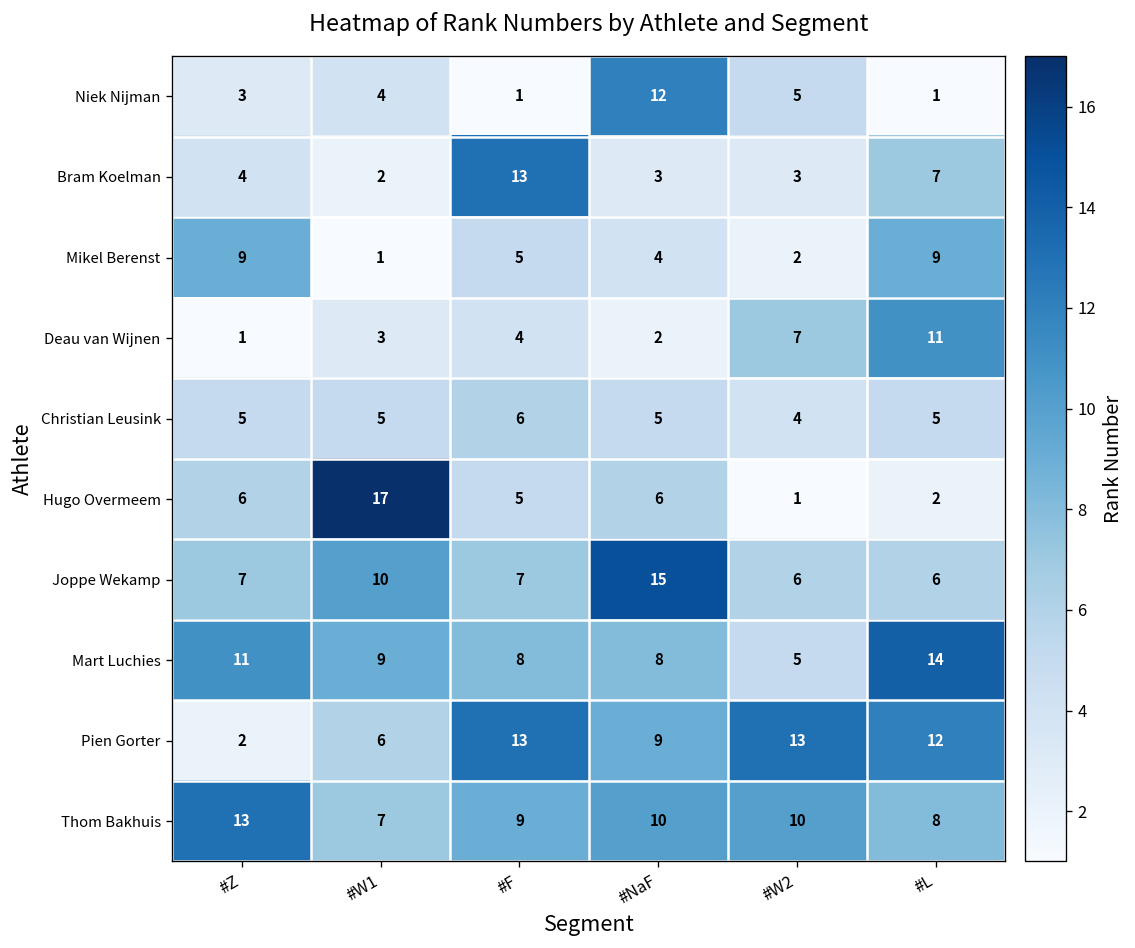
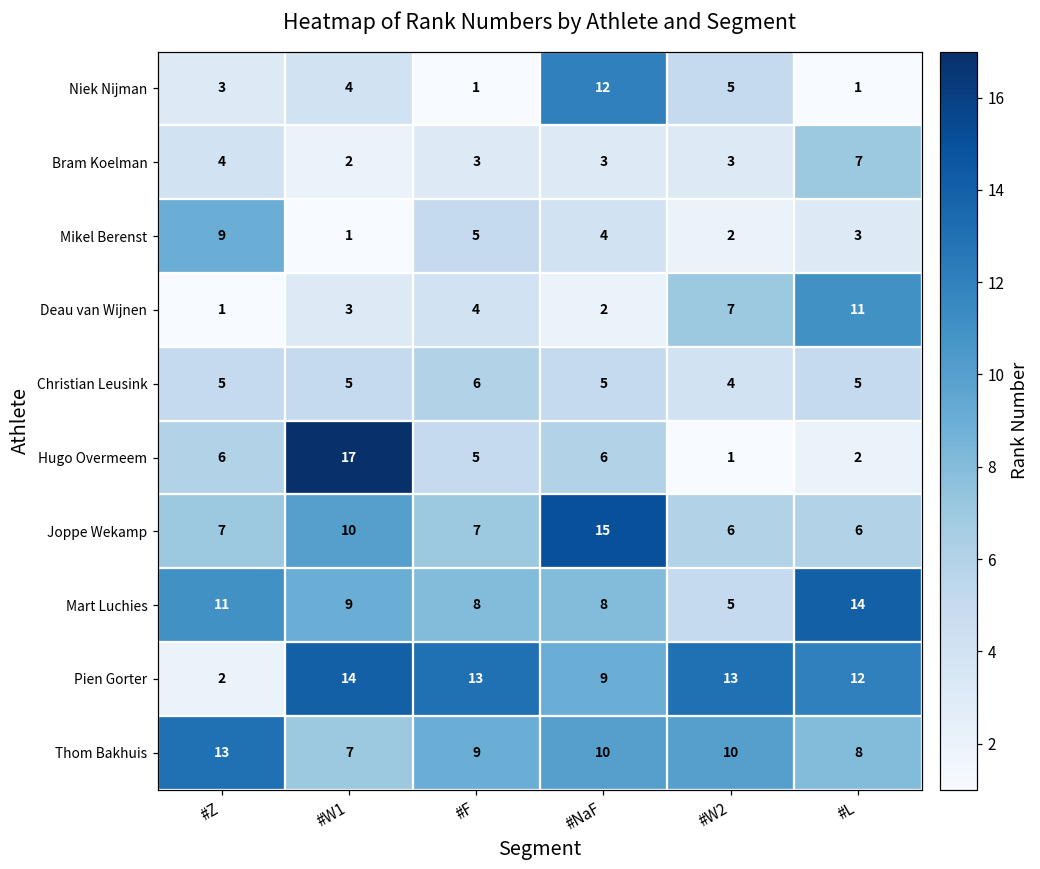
  {
    "Niek Nijman": {
      "#Z": 3,
      "#W1": 4,
      "#F": 1,
      "#NaF": 12,
      "#W2": 5,
      "#L": 1
    },
    "Bram Koelman": {
      "#Z": 4,
      "#W1": 2,
-     "#F": 13,
+     "#F": 3,
      "#NaF": 3,
      "#W2": 3,
      "#L": 7
    },
    "Mikel Berenst": {
      "#Z": 9,
      "#W1": 1,
      "#F": 5,
      "#NaF": 4,
      "#W2": 2,
-     "#L": 9
+     "#L": 3
    },
    "Deau van Wijnen": {
      "#Z": 1,
      "#W1": 3,
      "#F": 4,
      "#NaF": 2,
      "#W2": 7,
      "#L": 11
    },
    "Christian Leusink": {
      "#Z": 5,
      "#W1": 5,
      "#F": 6,
      "#NaF": 5,
      "#W2": 4,
      "#L": 5
    },
    "Hugo Overmeem": {
      "#Z": 6,
      "#W1": 17,
      "#F": 5,
      "#NaF": 6,
      "#W2": 1,
      "#L": 2
    },
    "Joppe Wekamp": {
      "#Z": 7,
      "#W1": 10,
      "#F": 7,
      "#NaF": 15,
      "#W2": 6,
      "#L": 6
    },
    "Mart Luchies": {
      "#Z": 11,
      "#W1": 9,
      "#F": 8,
      "#NaF": 8,
      "#W2": 5,
      "#L": 14
    },
    "Pien Gorter": {
      "#Z": 2,
-     "#W1": 6,
+     "#W1": 14,
      "#F": 13,
      "#NaF": 9,
      "#W2": 13,
      "#L": 12
    },
    "Thom Bakhuis": {
      "#Z": 13,
      "#W1": 7,
      "#F": 9,
      "#NaF": 10,
      "#W2": 10,
      "#L": 8
    }
  }
